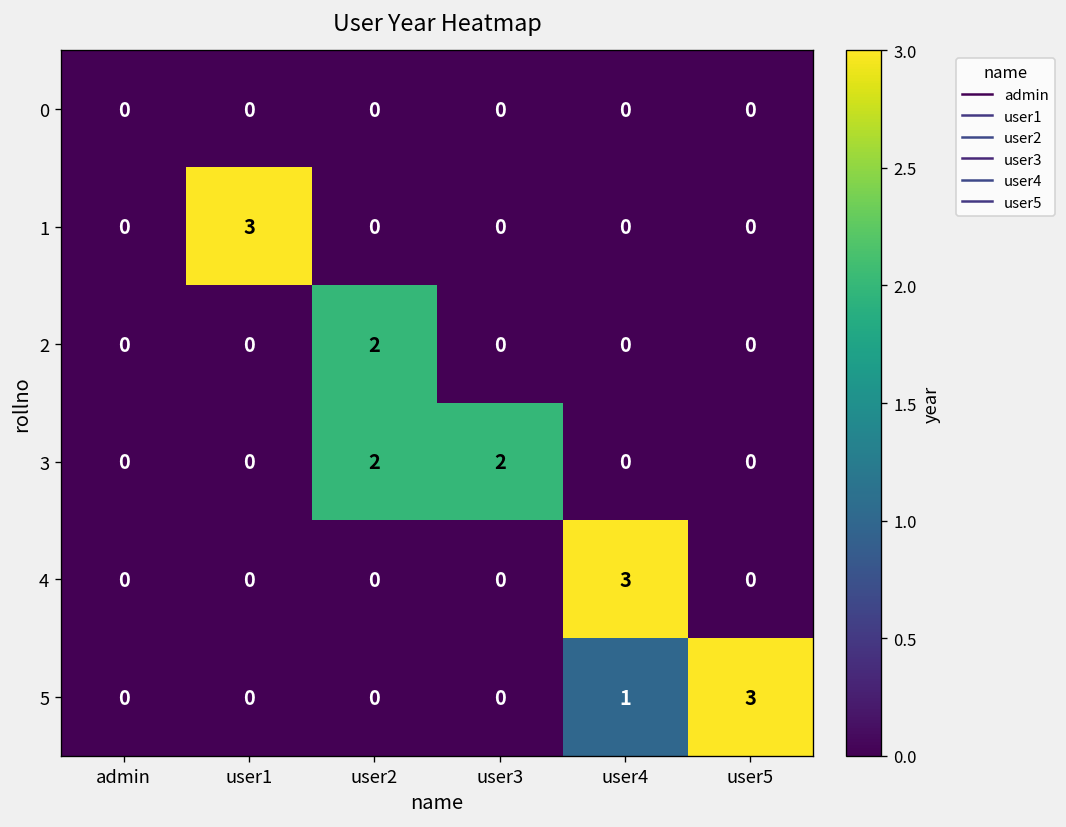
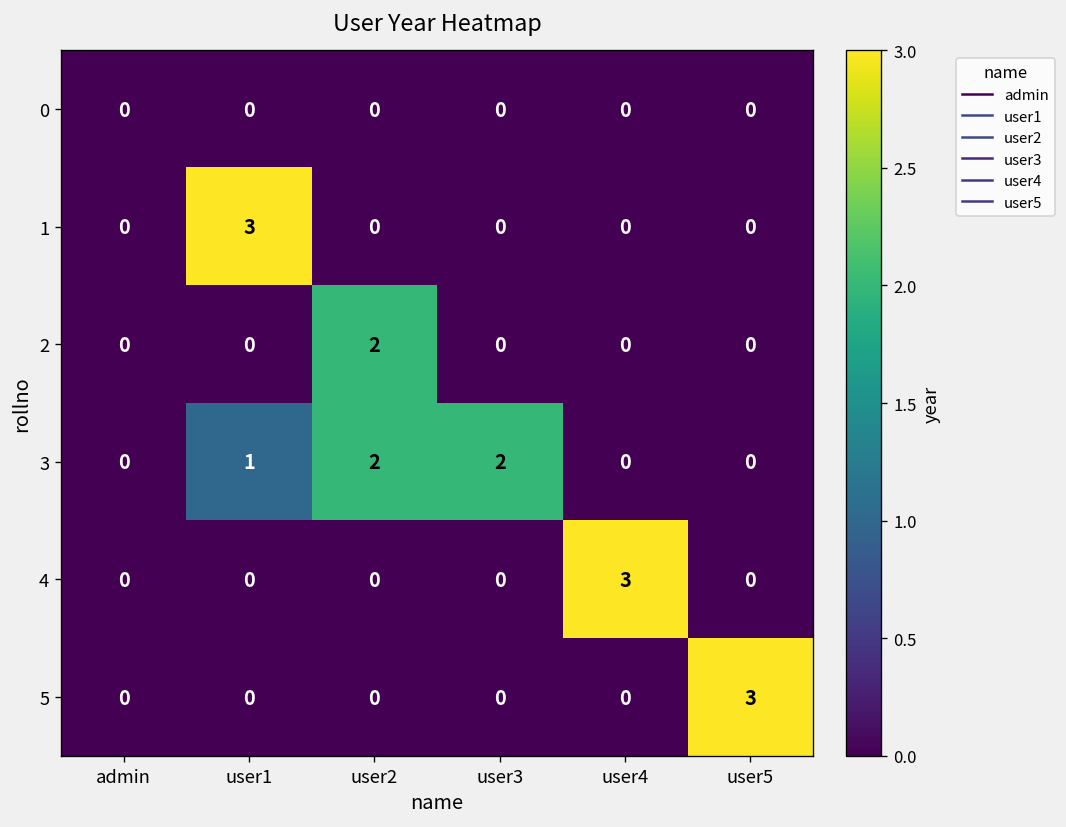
  {
    "0": {
      "admin": 0,
      "user1": 0,
      "user2": 0,
      "user3": 0,
      "user4": 0,
      "user5": 0
    },
    "1": {
      "admin": 0,
      "user1": 3,
      "user2": 0,
      "user3": 0,
      "user4": 0,
      "user5": 0
    },
    "2": {
      "admin": 0,
      "user1": 0,
      "user2": 2,
      "user3": 0,
      "user4": 0,
      "user5": 0
    },
    "3": {
      "admin": 0,
-     "user1": 0,
+     "user1": 1,
      "user2": 2,
      "user3": 2,
      "user4": 0,
      "user5": 0
    },
    "4": {
      "admin": 0,
      "user1": 0,
      "user2": 0,
      "user3": 0,
      "user4": 3,
      "user5": 0
    },
    "5": {
      "admin": 0,
      "user1": 0,
      "user2": 0,
      "user3": 0,
-     "user4": 1,
+     "user4": 0,
      "user5": 3
    }
  }
